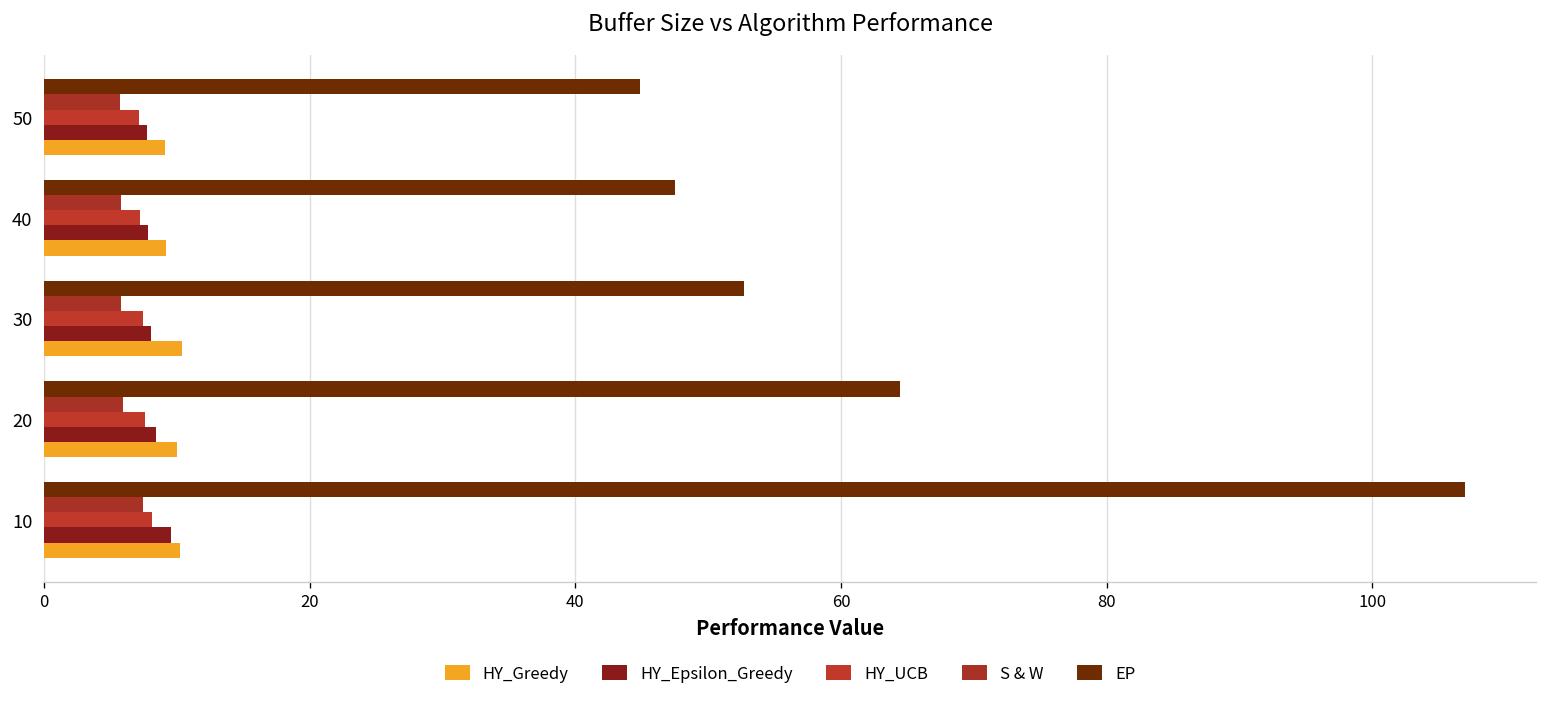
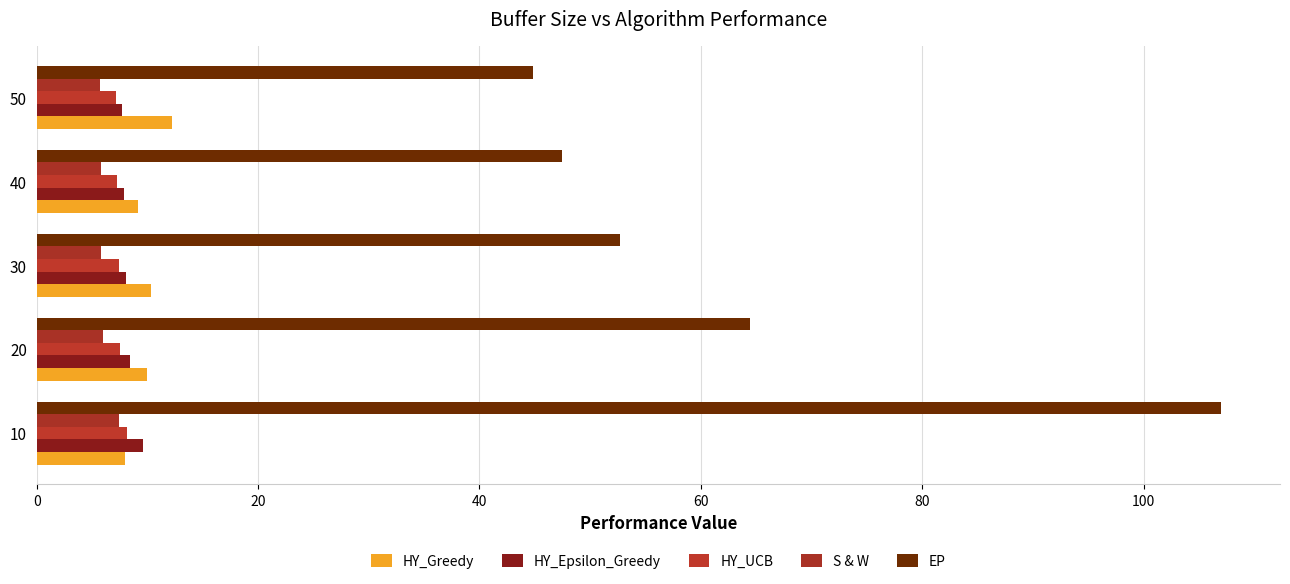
  {
    "HY_Greedy": {
-     "50": 9.1,
+     "50": 12.2,
      "40": 9.2,
      "30": 10.3,
      "20": 10.0,
-     "10": 10.2
+     "10": 8.0
    }
  }
